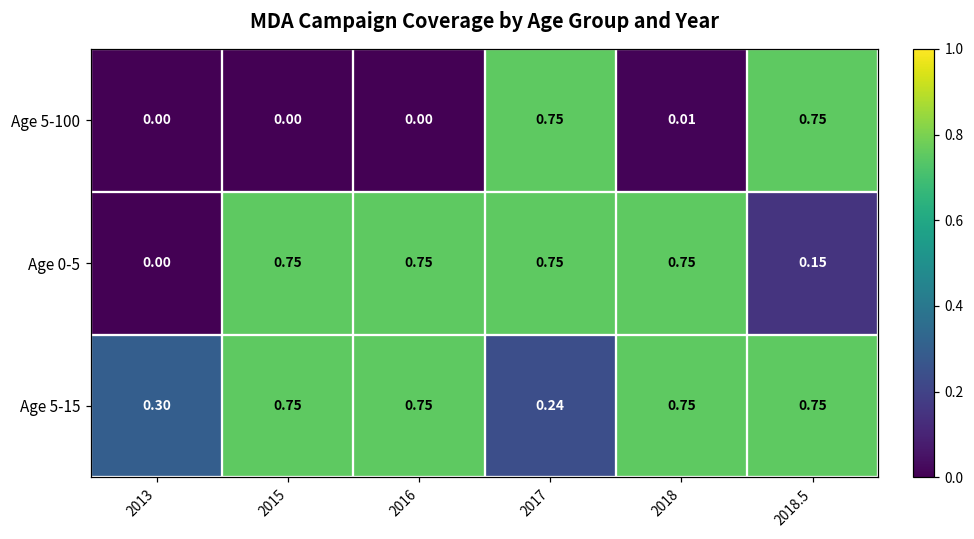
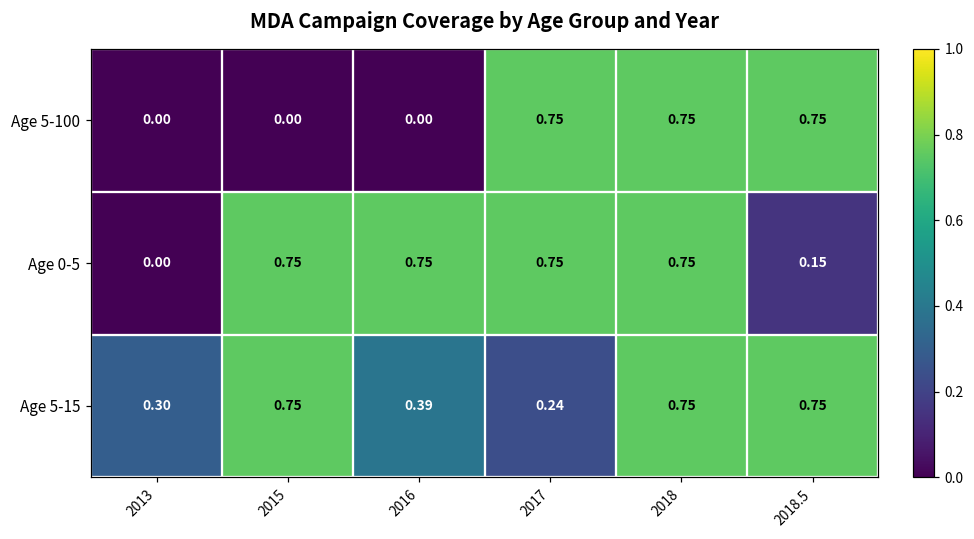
  {
    "Age 5-100": {
      "2013": 0.00,
      "2015": 0.00,
      "2016": 0.00,
      "2017": 0.75,
-     "2018": 0.01,
+     "2018": 0.75,
      "2018.5": 0.75
    },
    "Age 0-5": {
      "2013": 0.00,
      "2015": 0.75,
      "2016": 0.75,
      "2017": 0.75,
      "2018": 0.75,
      "2018.5": 0.15
    },
    "Age 5-15": {
      "2013": 0.30,
      "2015": 0.75,
-     "2016": 0.75,
+     "2016": 0.39,
      "2017": 0.24,
      "2018": 0.75,
      "2018.5": 0.75
    }
  }
